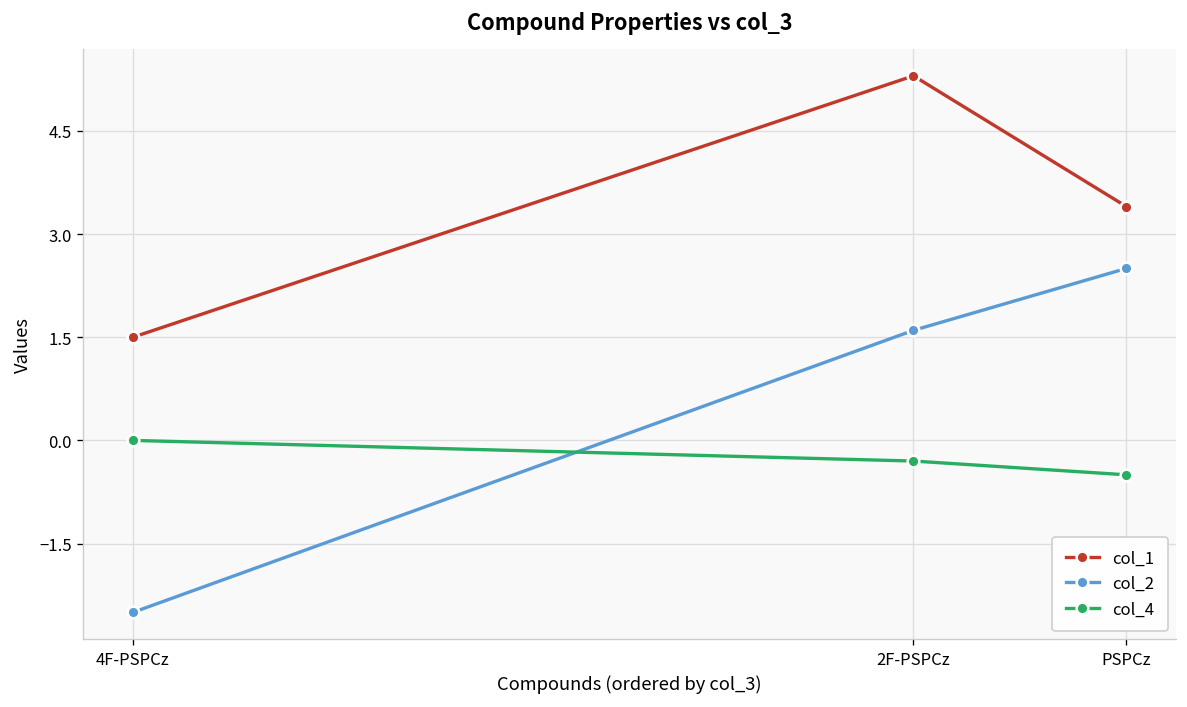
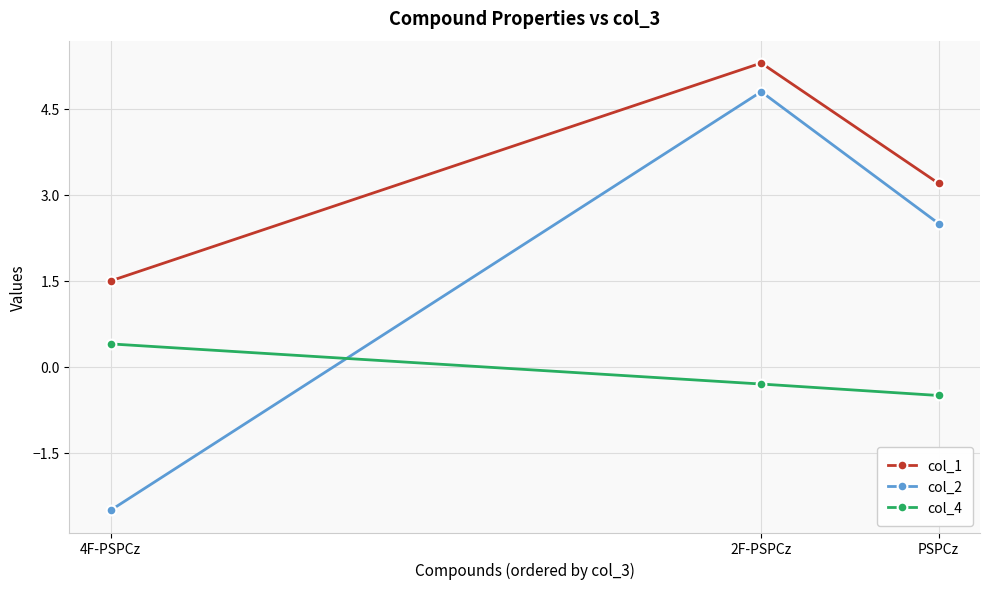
  {
    "col_1": {
      "4F-PSPCz": 1.5,
      "2F-PSPCz": 5.3,
-     "PSPCz": 3.4
+     "PSPCz": 3.2
    },
    "col_2": {
      "4F-PSPCz": -2.5,
-     "2F-PSPCz": 1.6,
+     "2F-PSPCz": 4.8,
      "PSPCz": 2.5
    },
    "col_4": {
-     "4F-PSPCz": 0.0,
+     "4F-PSPCz": 0.4,
      "2F-PSPCz": -0.3,
      "PSPCz": -0.5
    }
  }
